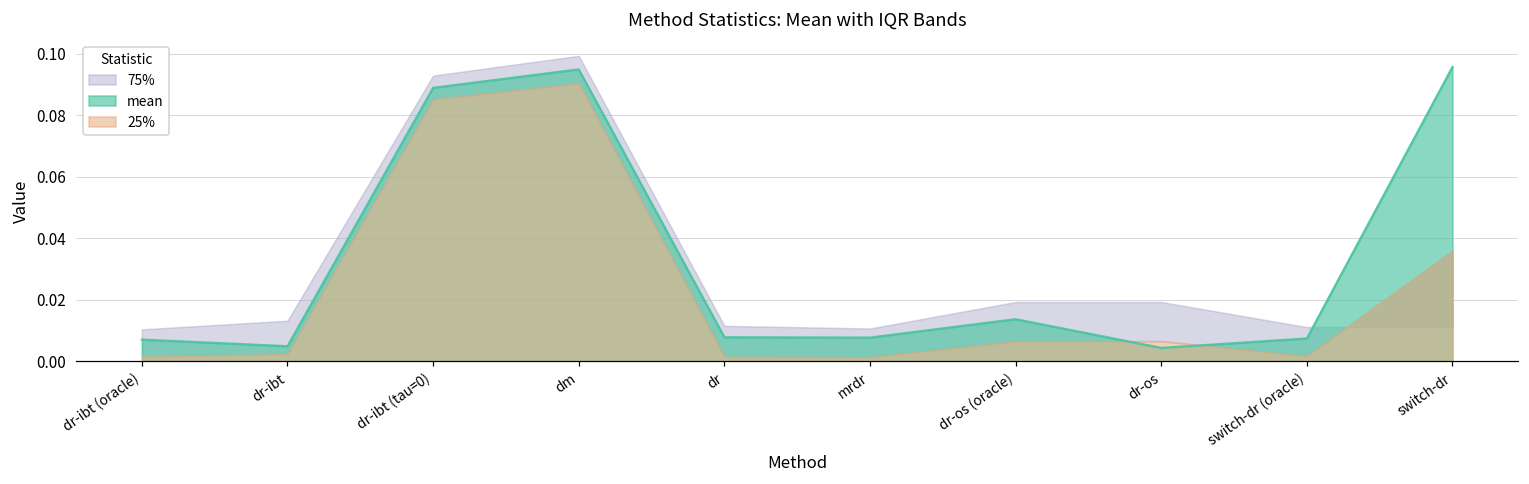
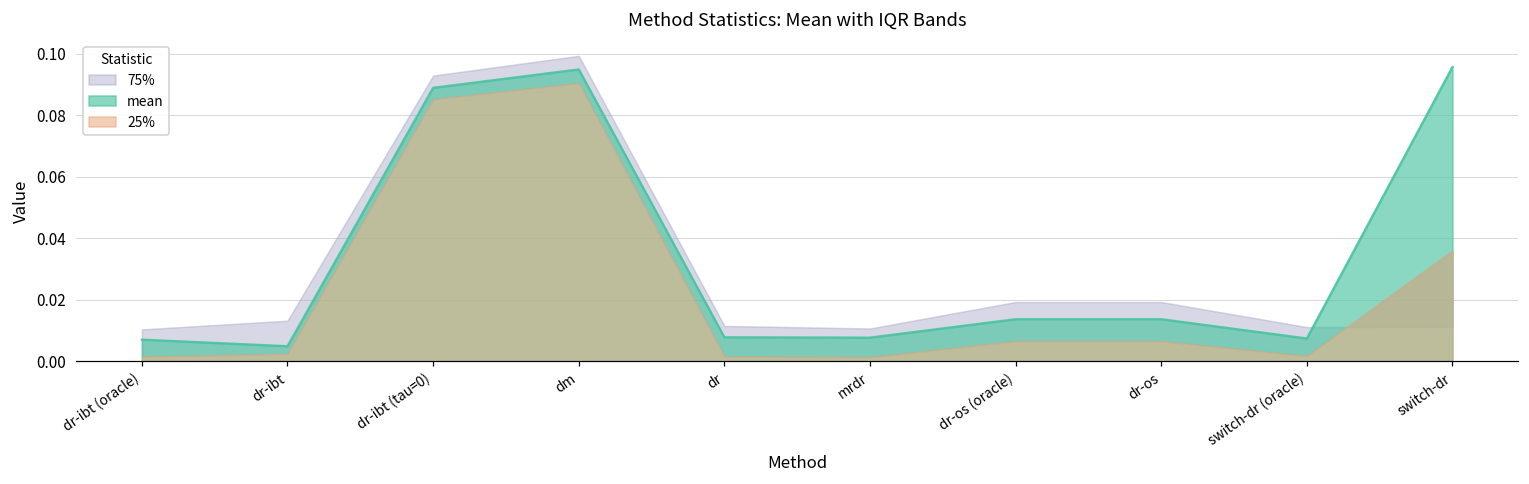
  {
    "mean": {
      "dr-ibt (oracle)": 0.007,
      "dr-ibt": 0.005,
      "dr-ibt (tau=0)": 0.089,
      "dm": 0.095,
      "dr": 0.008,
      "mrdr": 0.008,
      "dr-os (oracle)": 0.014,
-     "dr-os": 0.004,
+     "dr-os": 0.014,
      "switch-dr (oracle)": 0.007,
      "switch-dr": 0.096
    },
    "25%": {
      "dr-ibt (oracle)": 0.002,
      "dr-ibt": 0.002,
      "dr-ibt (tau=0)": 0.085,
      "dm": 0.091,
      "dr": 0.002,
      "mrdr": 0.001,
      "dr-os (oracle)": 0.007,
      "dr-os": 0.007,
      "switch-dr (oracle)": 0.002
    }
  }
